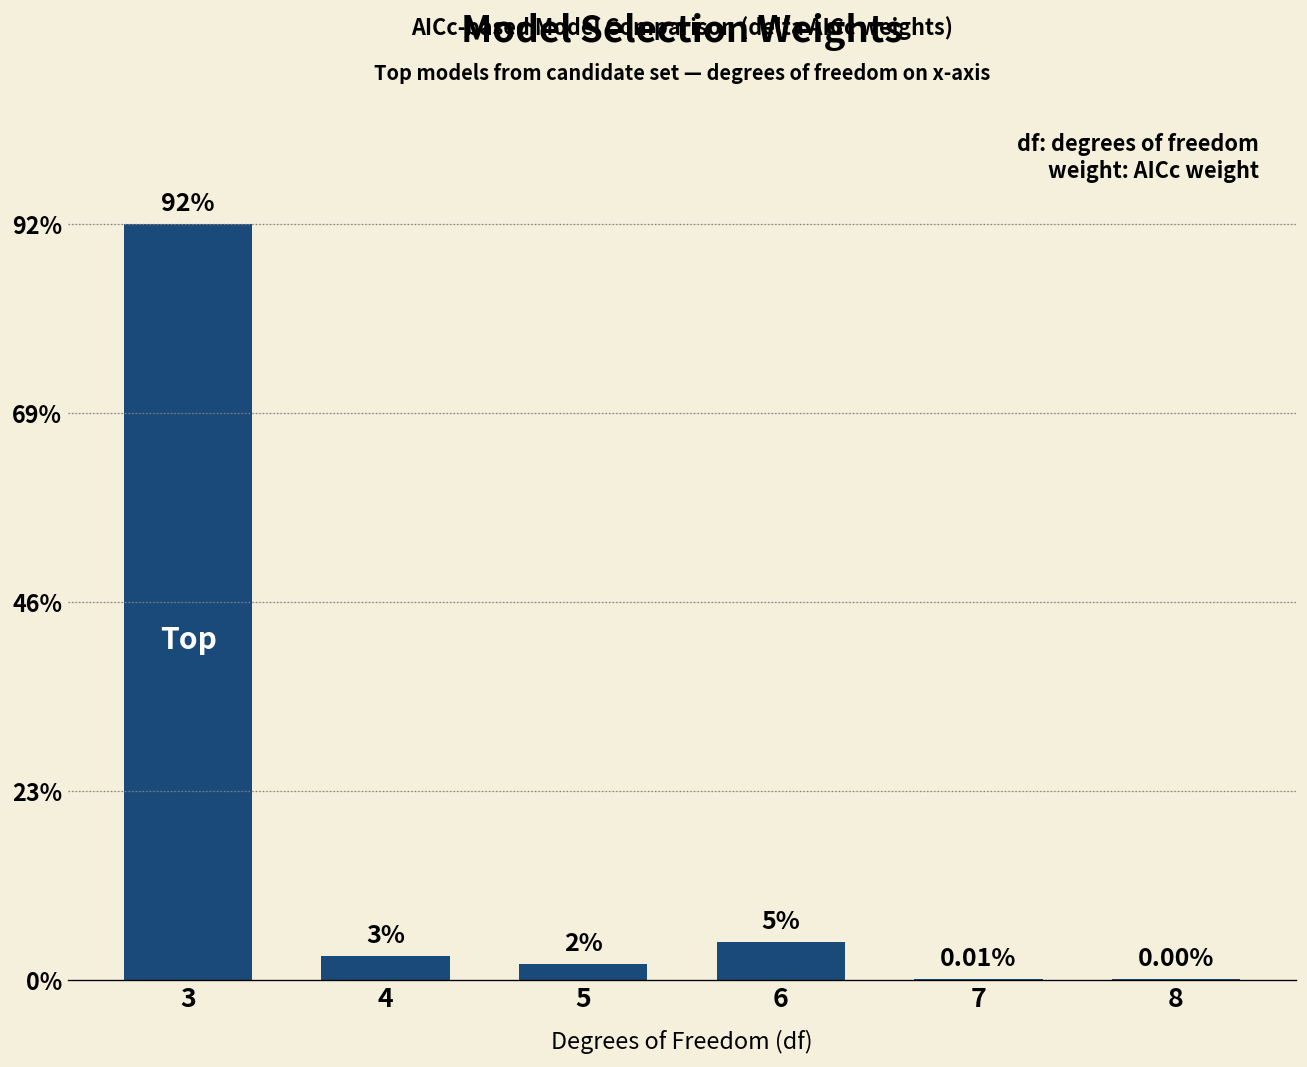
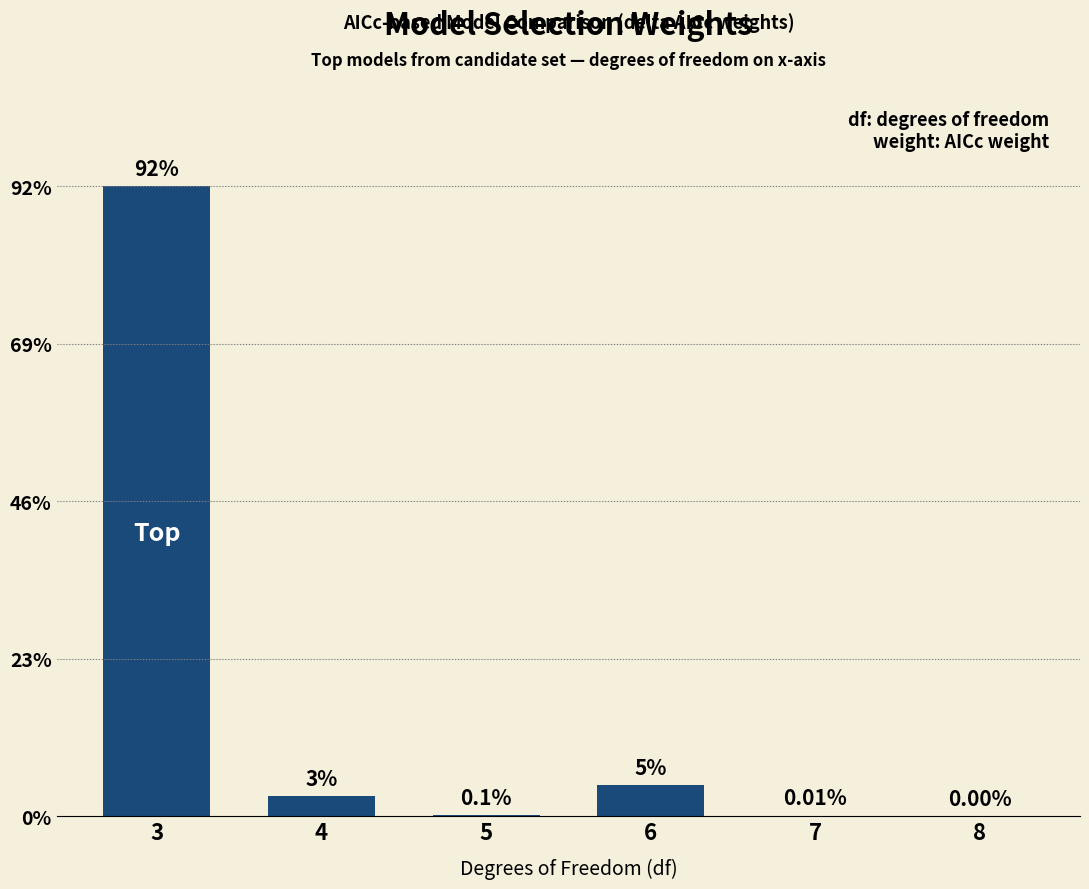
  {
    "3": "92%",
    "4": "3%",
-   "5": "2%",
+   "5": "0.1%",
    "6": "5%",
    "7": "0.01%",
    "8": "0.00%"
  }
